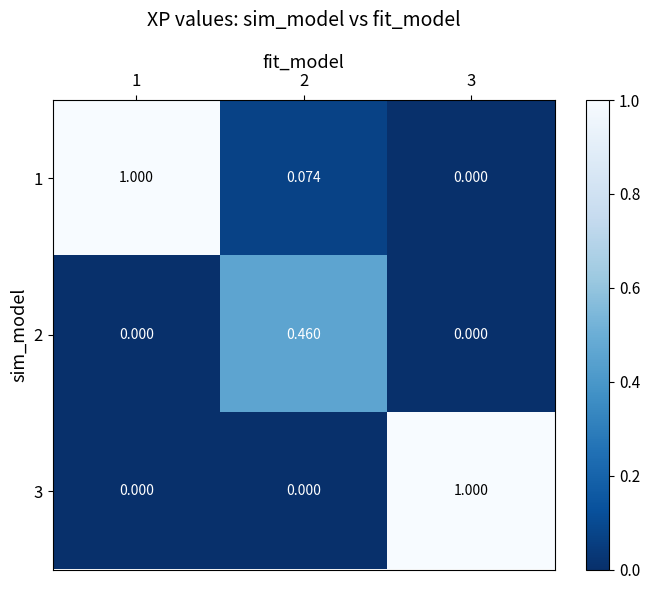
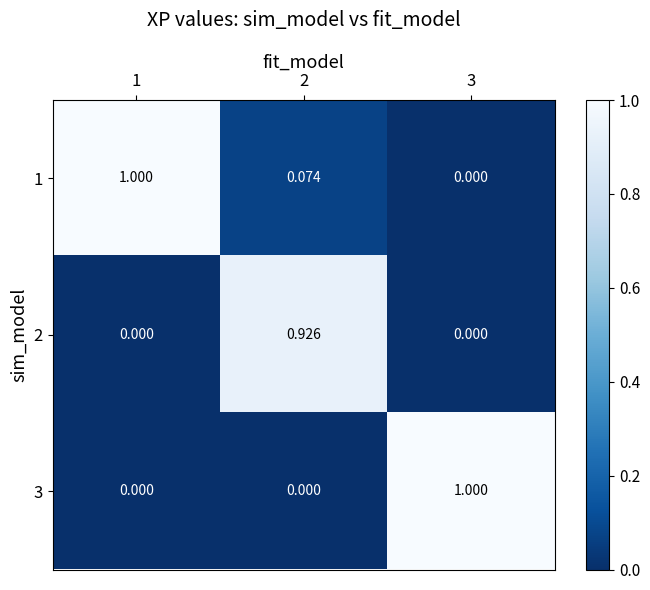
  {
    "1": {
      "1": 1.000,
      "2": 0.074,
      "3": 0.000
    },
    "2": {
      "1": 0.000,
-     "2": 0.460,
+     "2": 0.926,
      "3": 0.000
    },
    "3": {
      "1": 0.000,
      "2": 0.000,
      "3": 1.000
    }
  }
